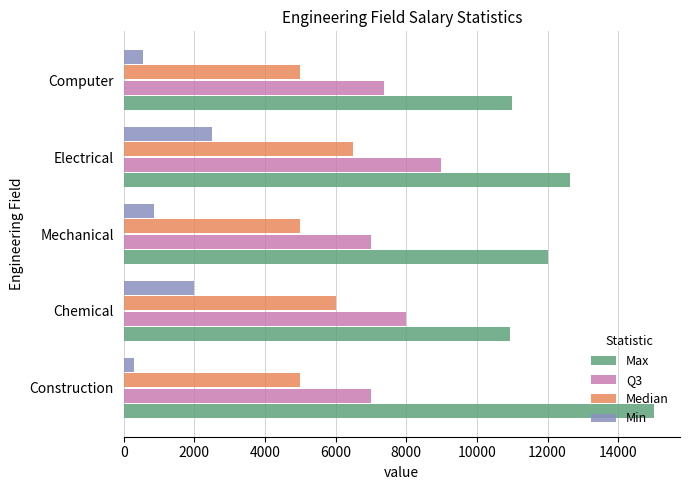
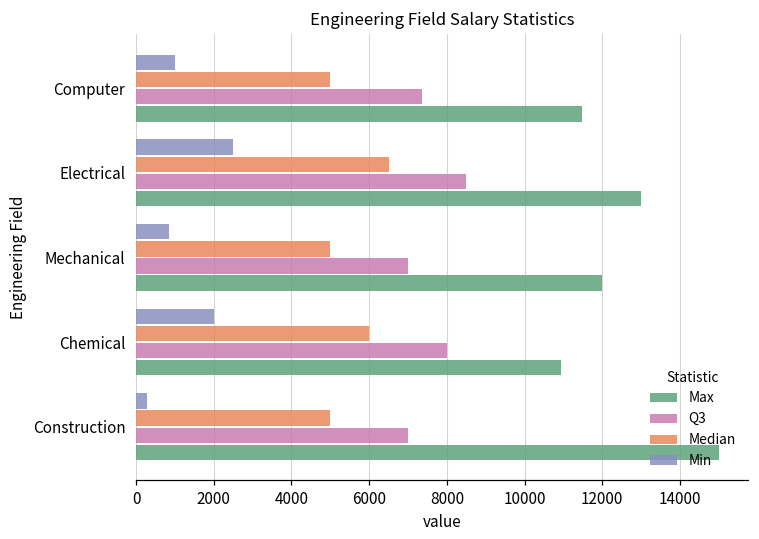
  {
    "Max": {
-     "Computer": 11000,
-     "Electrical": 12600,
+     "Computer": 11500,
+     "Electrical": 13000,
      "Mechanical": 12000,
      "Chemical": 10900,
      "Construction": 15000
    },
    "Q3": {
      "Computer": 7400,
-     "Electrical": 9000,
+     "Electrical": 8500,
      "Mechanical": 7000,
      "Chemical": 8000,
      "Construction": 7000
    },
    "Median": {
      "Computer": 5000,
      "Electrical": 6500,
      "Mechanical": 5000,
      "Chemical": 6000,
      "Construction": 5000
    },
    "Min": {
-     "Computer": 600,
+     "Computer": 1000,
      "Electrical": 2500,
      "Mechanical": 900,
      "Chemical": 2000,
      "Construction": 300
    }
  }
